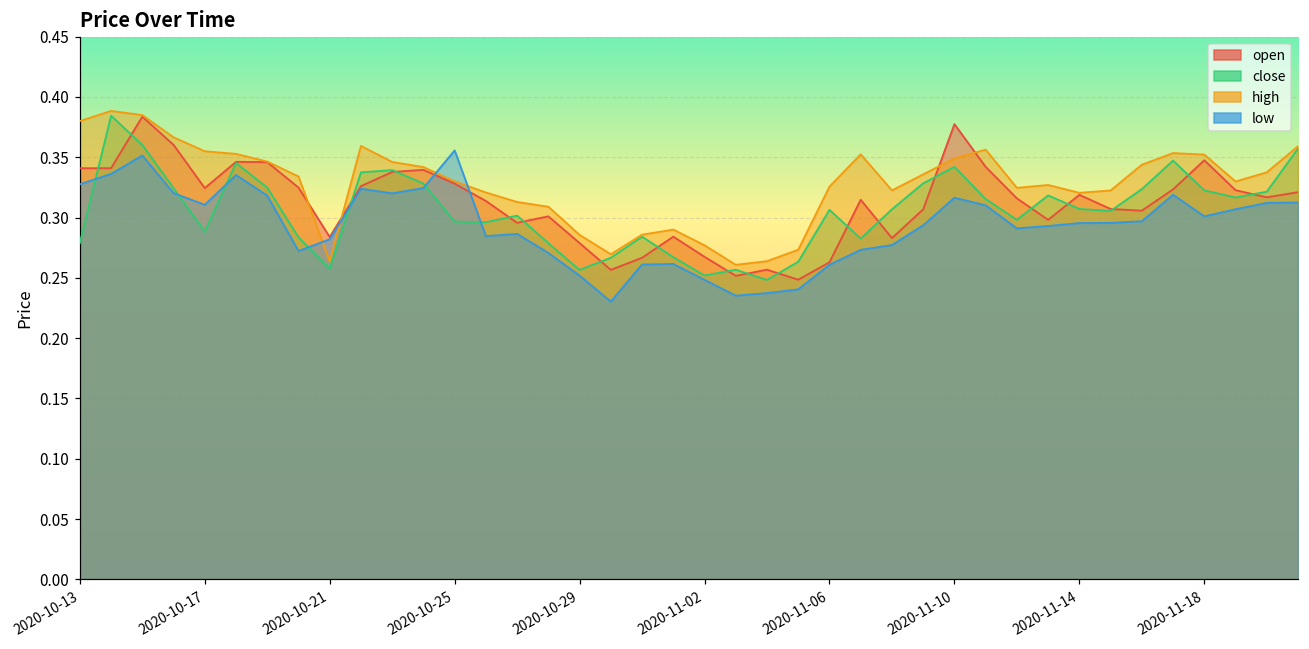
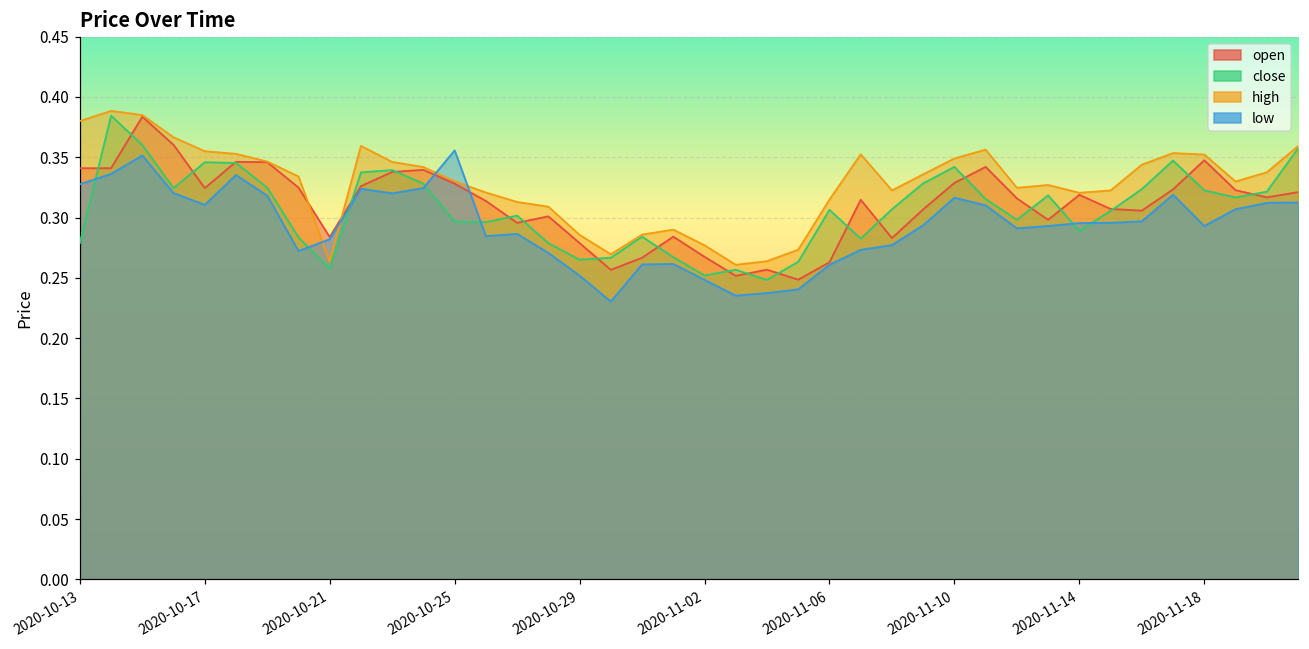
  {
    "open": {
      "2020-10-13": 0.341,
      "2020-10-17": 0.324,
      "2020-10-29": 0.279,
      "2020-11-02": 0.267,
-     "2020-11-10": 0.377,
+     "2020-11-10": 0.329,
      "2020-11-18": 0.348
    },
    "close": {
      "2020-10-13": 0.279,
-     "2020-10-17": 0.288,
+     "2020-10-17": 0.346,
      "2020-10-21": 0.258,
      "2020-10-25": 0.297,
-     "2020-10-29": 0.257,
+     "2020-10-29": 0.265,
      "2020-11-02": 0.252,
      "2020-11-06": 0.306,
      "2020-11-10": 0.342,
-     "2020-11-14": 0.307,
+     "2020-11-14": 0.289,
      "2020-11-18": 0.323
    },
    "high": {
      "2020-10-13": 0.380,
      "2020-10-17": 0.355,
      "2020-10-21": 0.264,
      "2020-10-29": 0.286,
      "2020-11-02": 0.277,
-     "2020-11-06": 0.326,
+     "2020-11-06": 0.315,
      "2020-11-10": 0.349,
      "2020-11-18": 0.352
    },
    "low": {
      "2020-10-13": 0.328,
      "2020-10-17": 0.311,
      "2020-10-25": 0.356,
      "2020-10-29": 0.252,
      "2020-11-02": 0.248,
      "2020-11-10": 0.316,
      "2020-11-14": 0.295,
-     "2020-11-18": 0.301
+     "2020-11-18": 0.293
    }
  }
